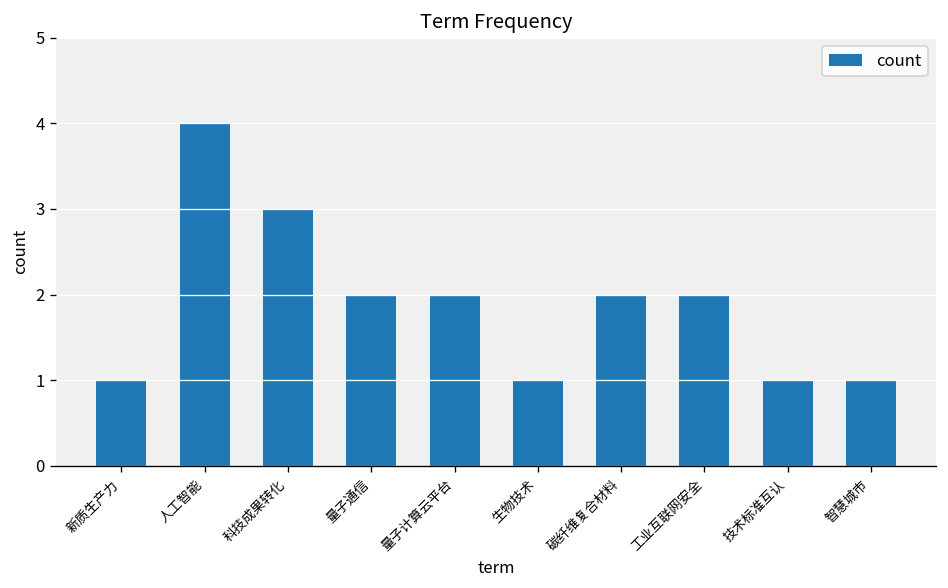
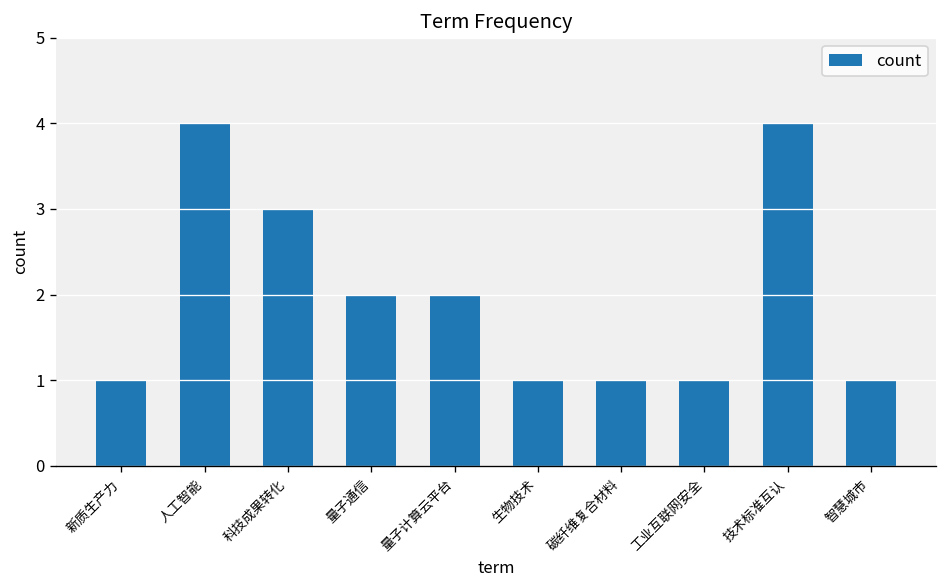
  {
    "新质生产力": 1,
    "人工智能": 4,
    "科技成果转化": 3,
    "量子通信": 2,
    "量子计算云平台": 2,
    "生物技术": 1,
-   "碳纤维复合材料": 2,
-   "工业互联网安全": 2,
-   "技术标准互认": 1,
+   "碳纤维复合材料": 1,
+   "工业互联网安全": 1,
+   "技术标准互认": 4,
    "智慧城市": 1
  }
